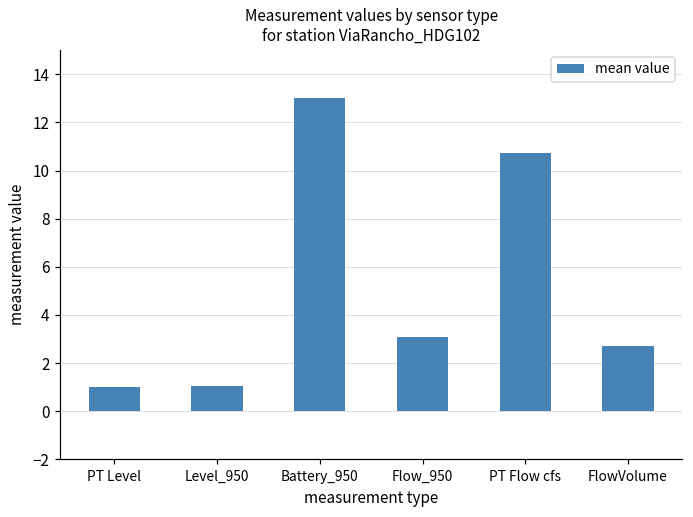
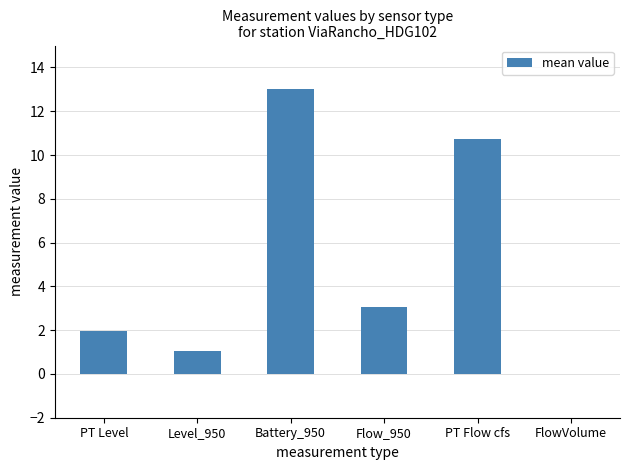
  {
-   "PT Level": 1.0,
+   "PT Level": 2.0,
    "Level_950": 1.1,
    "Battery_950": 13.0,
    "Flow_950": 3.1,
    "PT Flow cfs": 10.7,
-   "FlowVolume": 2.7
+   "FlowVolume": 0.0
  }
